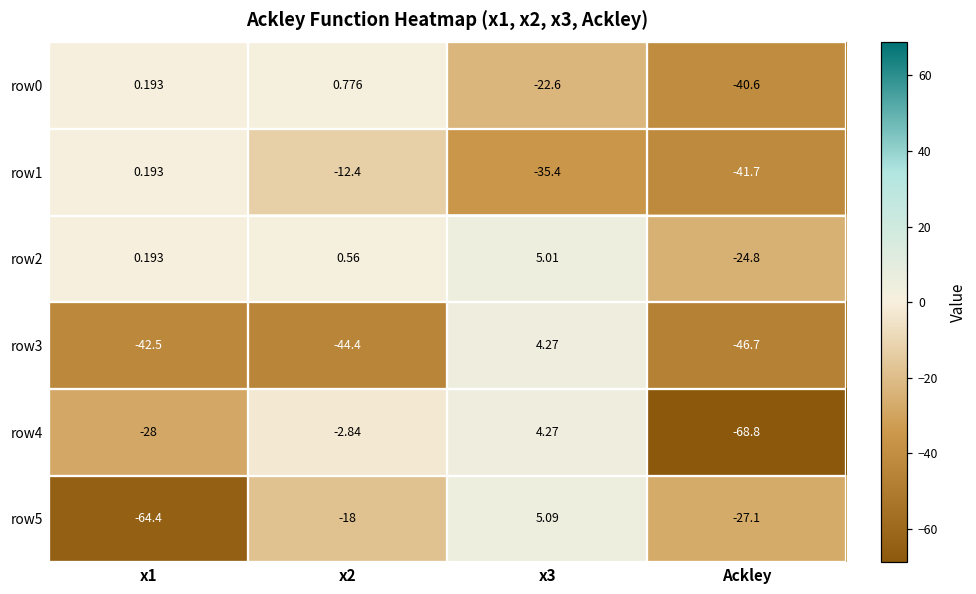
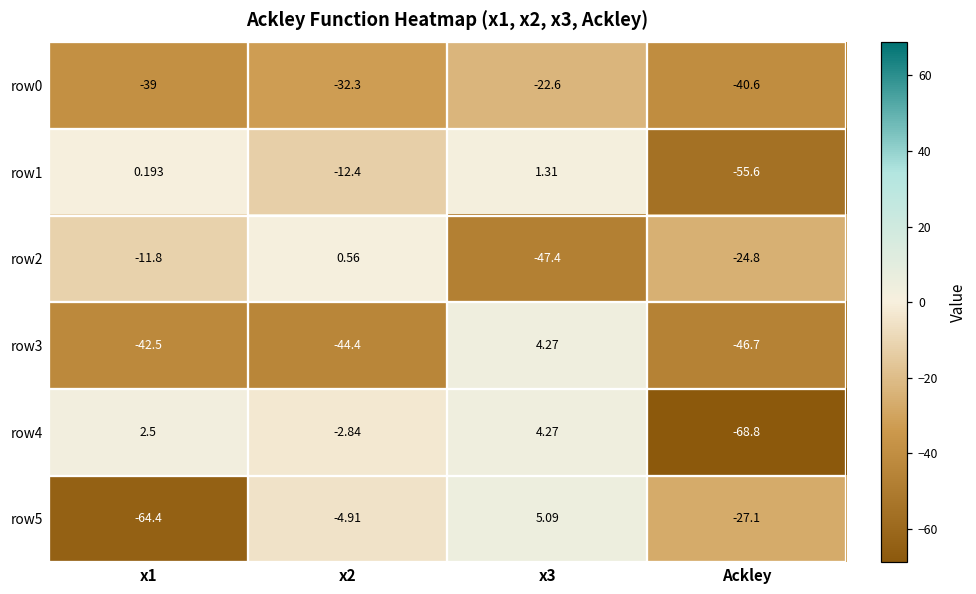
  {
    "row0": {
-     "x1": 0.193,
-     "x2": 0.776,
+     "x1": -39,
+     "x2": -32.3,
      "x3": -22.6,
      "Ackley": -40.6
    },
    "row1": {
      "x1": 0.193,
      "x2": -12.4,
-     "x3": -35.4,
-     "Ackley": -41.7
+     "x3": 1.31,
+     "Ackley": -55.6
    },
    "row2": {
-     "x1": 0.193,
+     "x1": -11.8,
      "x2": 0.56,
-     "x3": 5.01,
+     "x3": -47.4,
      "Ackley": -24.8
    },
    "row3": {
      "x1": -42.5,
      "x2": -44.4,
      "x3": 4.27,
      "Ackley": -46.7
    },
    "row4": {
-     "x1": -28,
+     "x1": 2.5,
      "x2": -2.84,
      "x3": 4.27,
      "Ackley": -68.8
    },
    "row5": {
      "x1": -64.4,
-     "x2": -18,
+     "x2": -4.91,
      "x3": 5.09,
      "Ackley": -27.1
    }
  }
